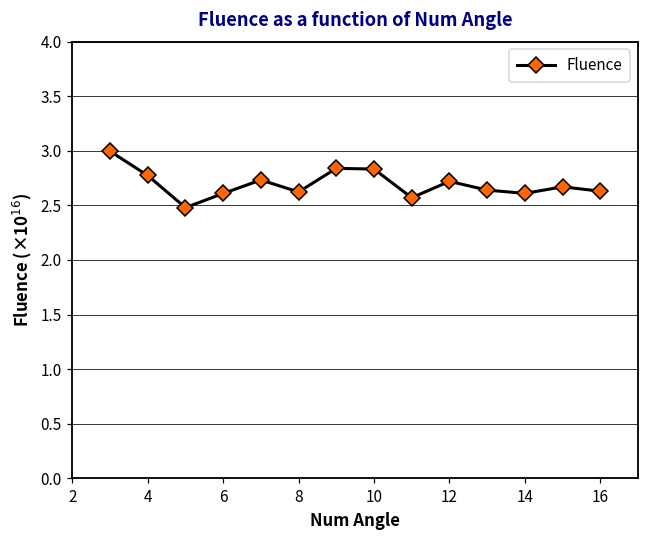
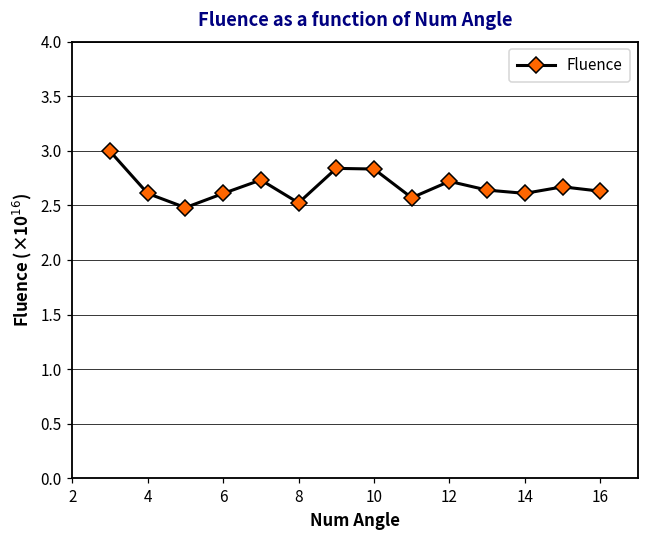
  {
-   "4": 2.8,
+   "4": 2.6,
    "6": 2.6,
-   "8": 2.6,
+   "8": 2.5,
    "10": 2.8,
    "12": 2.7,
    "14": 2.6,
    "16": 2.6
  }
